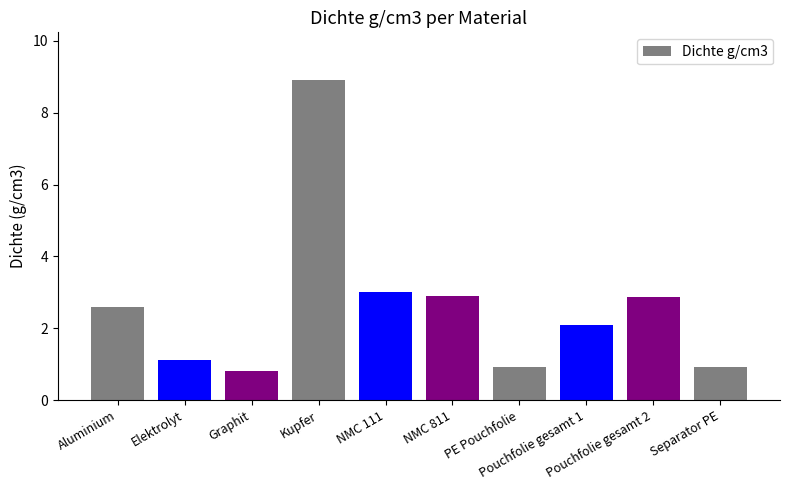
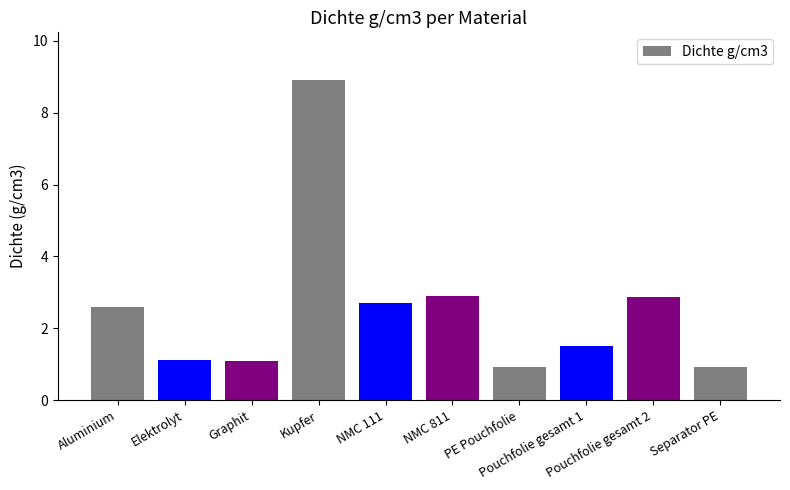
  {
    "Aluminium": 2.6,
    "Elektrolyt": 1.1,
-   "Graphit": 0.8,
+   "Graphit": 1.1,
    "Kupfer": 8.9,
-   "NMC 111": 3.0,
+   "NMC 111": 2.7,
    "NMC 811": 2.9,
    "PE Pouchfolie": 0.9,
-   "Pouchfolie gesamt 1": 2.1,
+   "Pouchfolie gesamt 1": 1.5,
    "Pouchfolie gesamt 2": 2.9,
    "Separator PE": 0.9
  }
